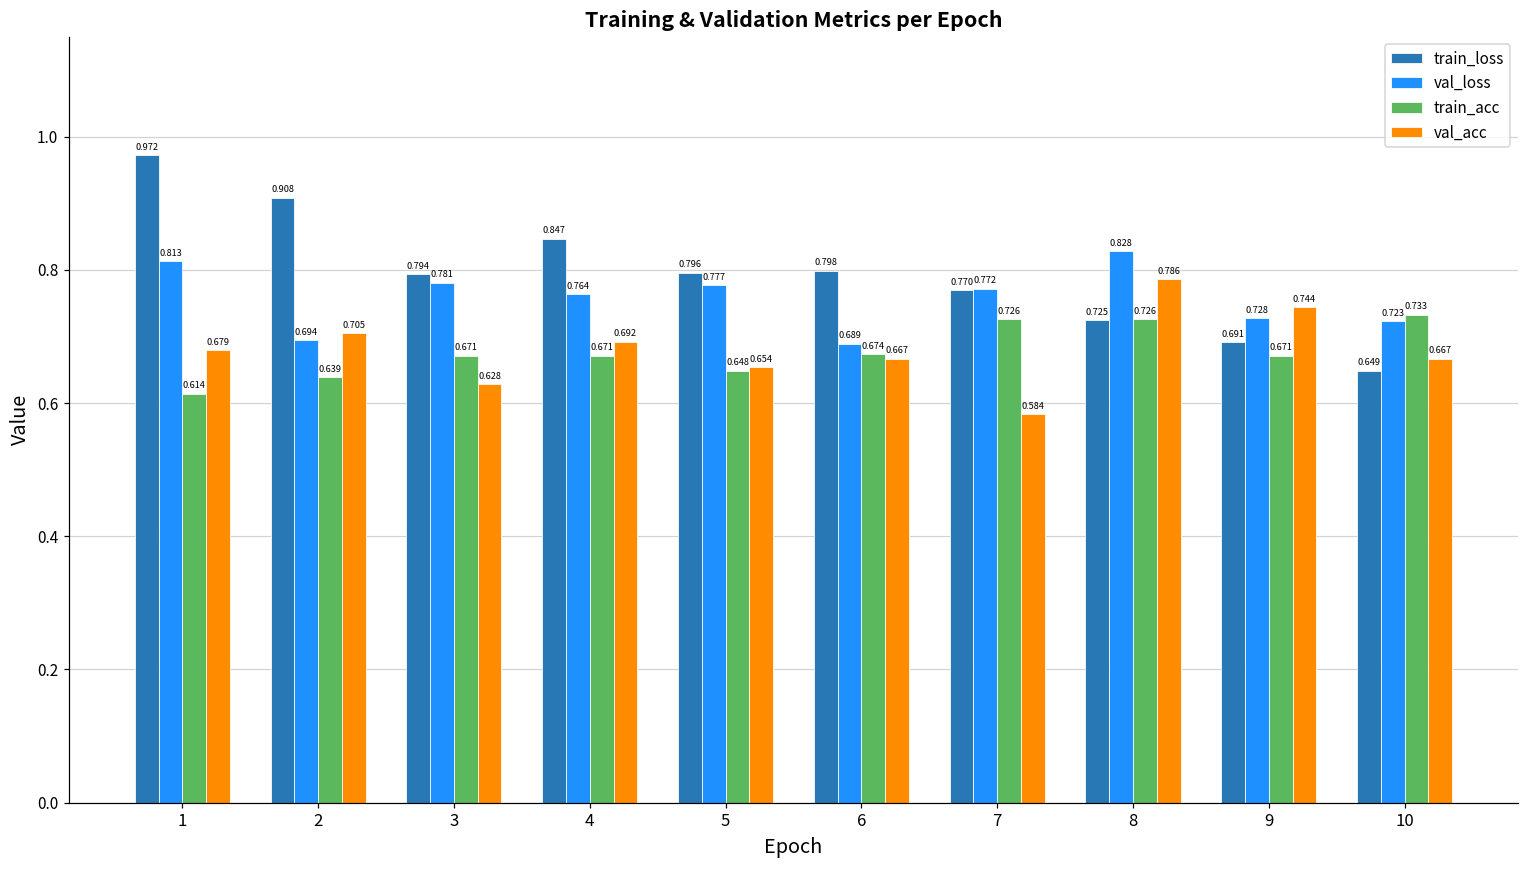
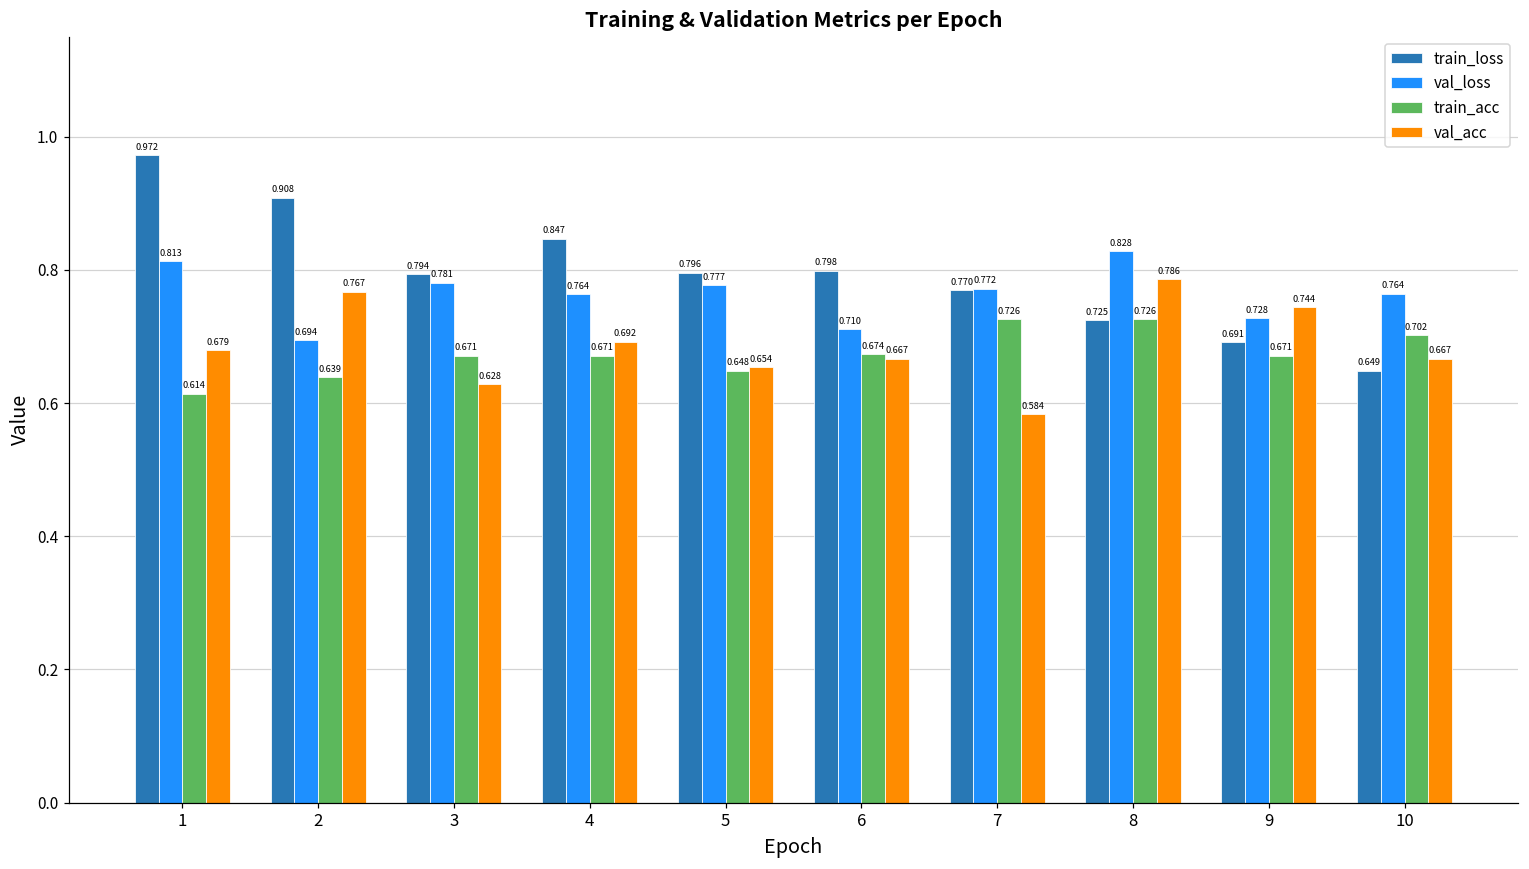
  {
    "train_loss": {
      "1": 0.972,
      "2": 0.908,
      "3": 0.794,
      "4": 0.847,
      "5": 0.796,
      "6": 0.798,
      "7": 0.770,
      "8": 0.725,
      "9": 0.691,
      "10": 0.649
    },
    "val_loss": {
      "1": 0.813,
      "2": 0.694,
      "3": 0.781,
      "4": 0.764,
      "5": 0.777,
-     "6": 0.689,
+     "6": 0.710,
      "7": 0.772,
      "8": 0.828,
      "9": 0.728,
-     "10": 0.723
+     "10": 0.764
    },
    "train_acc": {
      "1": 0.614,
      "2": 0.639,
      "3": 0.671,
      "4": 0.671,
      "5": 0.648,
      "6": 0.674,
      "7": 0.726,
      "8": 0.726,
      "9": 0.671,
-     "10": 0.733
+     "10": 0.702
    },
    "val_acc": {
      "1": 0.679,
-     "2": 0.705,
+     "2": 0.767,
      "3": 0.628,
      "4": 0.692,
      "5": 0.654,
      "6": 0.667,
      "7": 0.584,
      "8": 0.786,
      "9": 0.744,
      "10": 0.667
    }
  }
